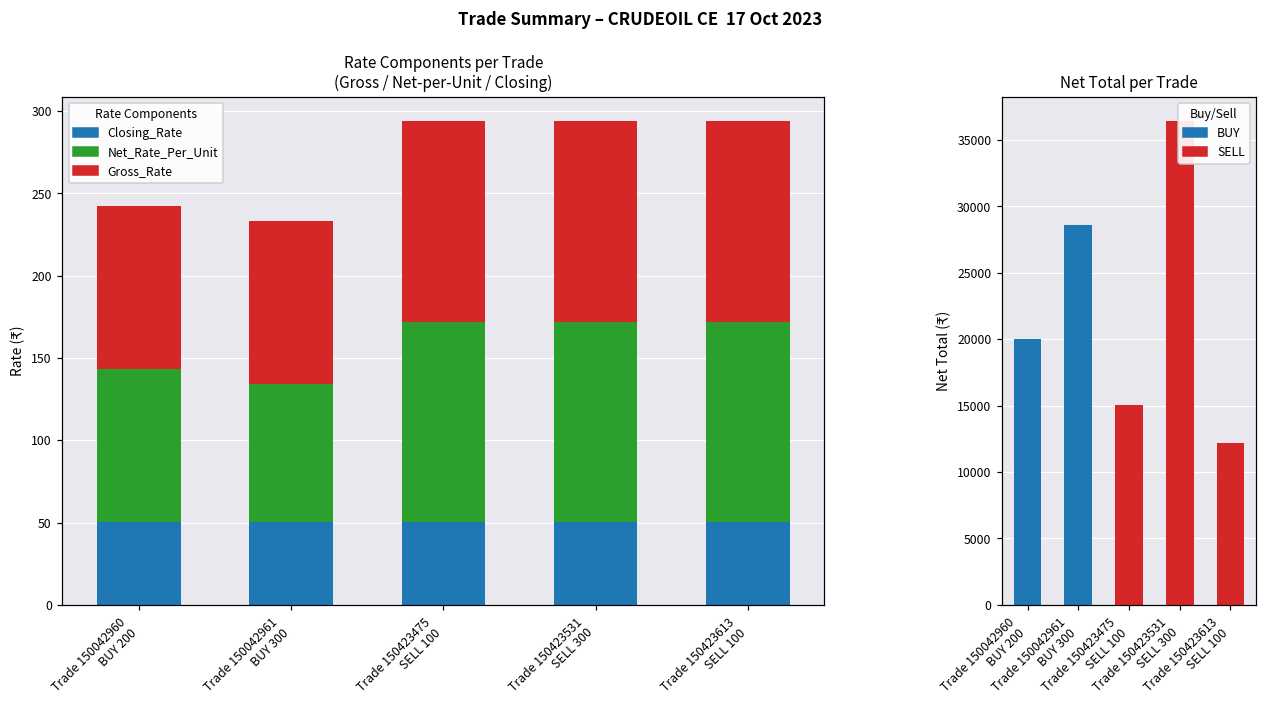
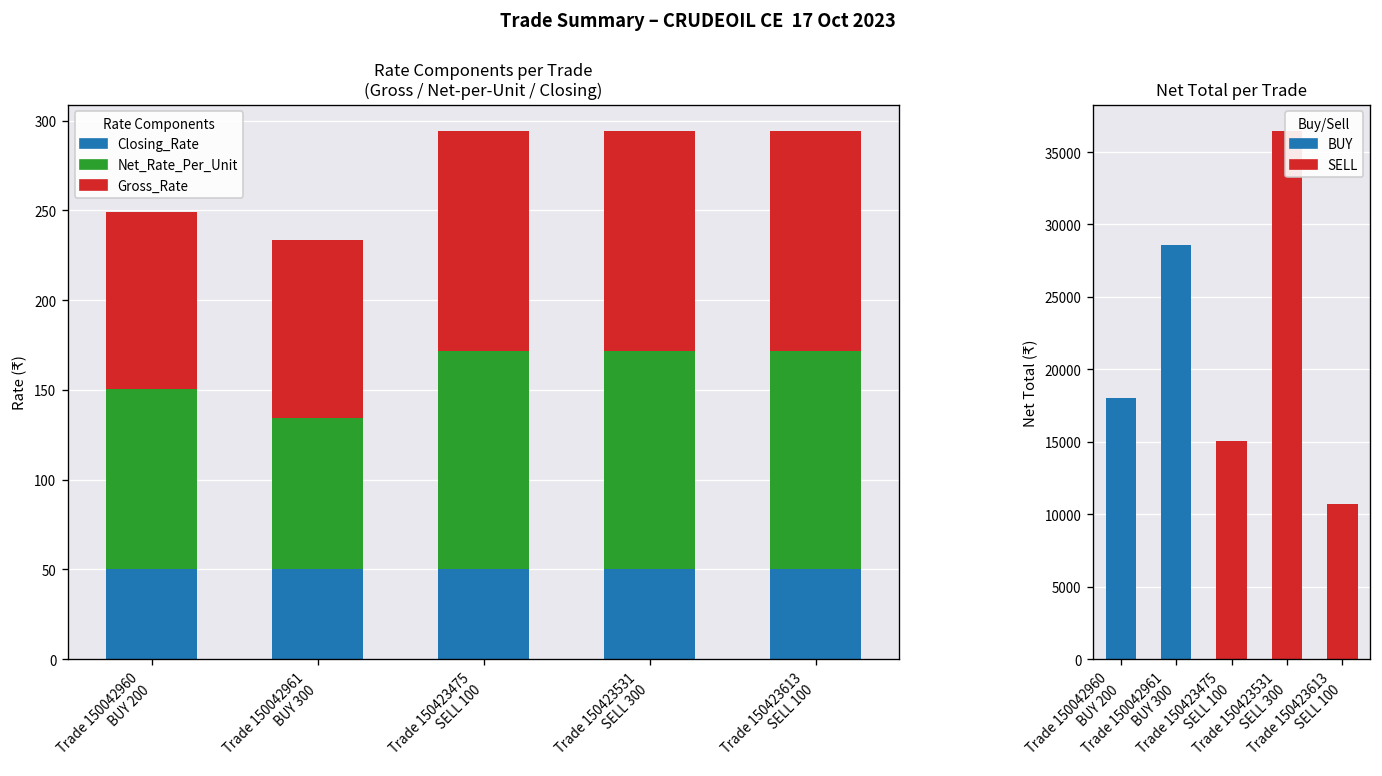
  {
    "Rate Components per Trade (Gross / Net-per-Unit / Closing)": {
      "Closing_Rate": {
        "Trade 150042960 BUY 200": 50,
        "Trade 150042961 BUY 300": 50,
        "Trade 150423475 SELL 100": 50,
        "Trade 150423531 SELL 300": 50,
        "Trade 150423613 SELL 100": 50
      },
      "Net_Rate_Per_Unit": {
-       "Trade 150042960 BUY 200": 93,
+       "Trade 150042960 BUY 200": 100,
        "Trade 150042961 BUY 300": 84,
        "Trade 150423475 SELL 100": 121,
        "Trade 150423531 SELL 300": 121,
        "Trade 150423613 SELL 100": 121
      },
      "Gross_Rate": {
        "Trade 150042960 BUY 200": 99,
        "Trade 150042961 BUY 300": 99,
        "Trade 150423475 SELL 100": 123,
        "Trade 150423531 SELL 300": 123,
        "Trade 150423613 SELL 100": 123
      }
    },
    "Net Total per Trade": {
-     "Trade 150042960 BUY 200": 20000,
+     "Trade 150042960 BUY 200": 18000,
      "Trade 150042961 BUY 300": 28600,
      "Trade 150423475 SELL 100": 15100,
-     "Trade 150423613 SELL 100": 12200
+     "Trade 150423613 SELL 100": 10700
    }
  }
